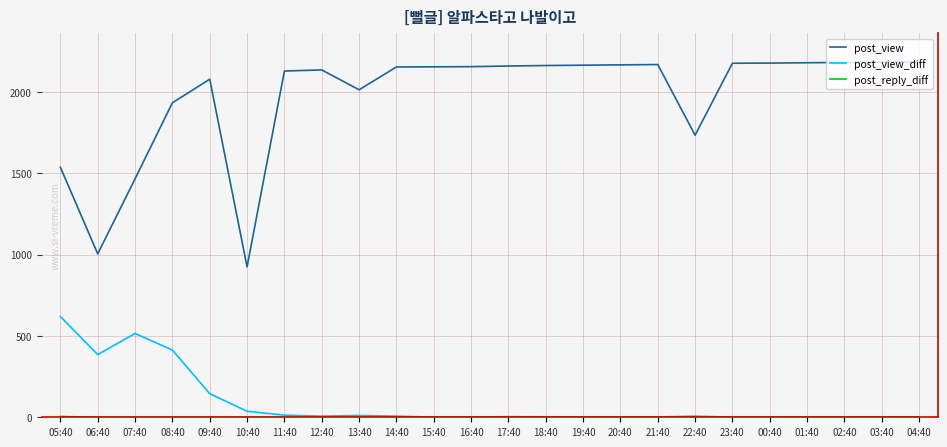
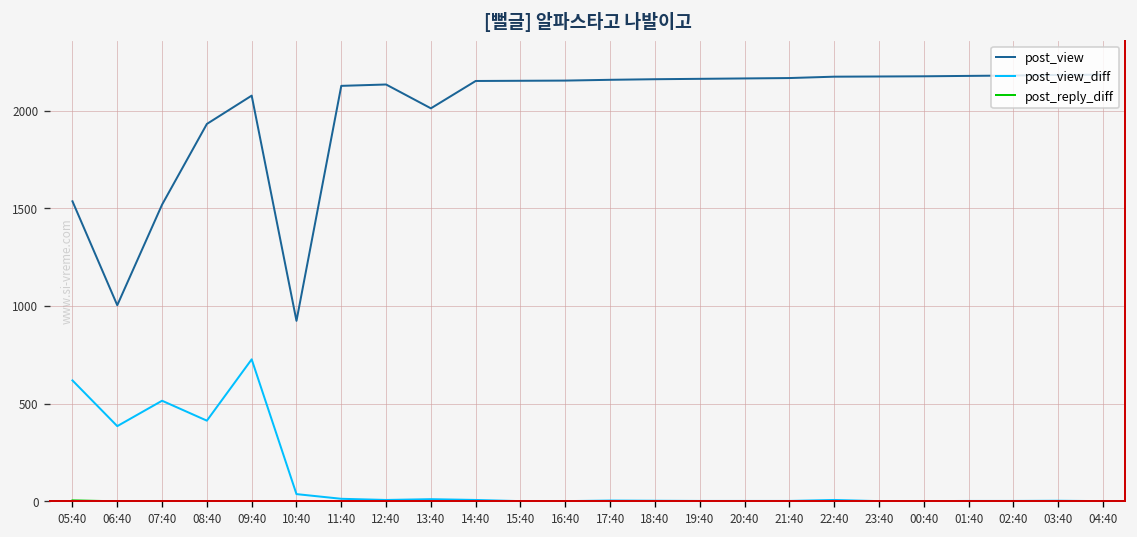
  {
    "post_view": {
      "05:40": 1540,
      "06:40": 1000,
-     "07:40": 1470,
+     "07:40": 1520,
      "08:40": 1930,
      "09:40": 2080,
      "10:40": 920,
      "11:40": 2130,
      "12:40": 2130,
      "13:40": 2010,
      "14:40": 2150,
      "15:40": 2150,
      "16:40": 2150,
      "17:40": 2160,
      "18:40": 2160,
      "19:40": 2160,
      "20:40": 2170,
      "21:40": 2170,
-     "22:40": 1730,
+     "22:40": 2170,
      "23:40": 2180,
      "00:40": 2180,
      "01:40": 2180
    },
    "post_view_diff": {
      "05:40": 620,
      "06:40": 390,
      "07:40": 520,
      "08:40": 410,
-     "09:40": 150,
+     "09:40": 730,
      "10:40": 40
    },
    "post_reply_diff": {
      "05:40": 10,
      "06:40": 0,
      "07:40": 0,
      "08:40": 0,
      "09:40": 0,
      "10:40": 0
    }
  }
